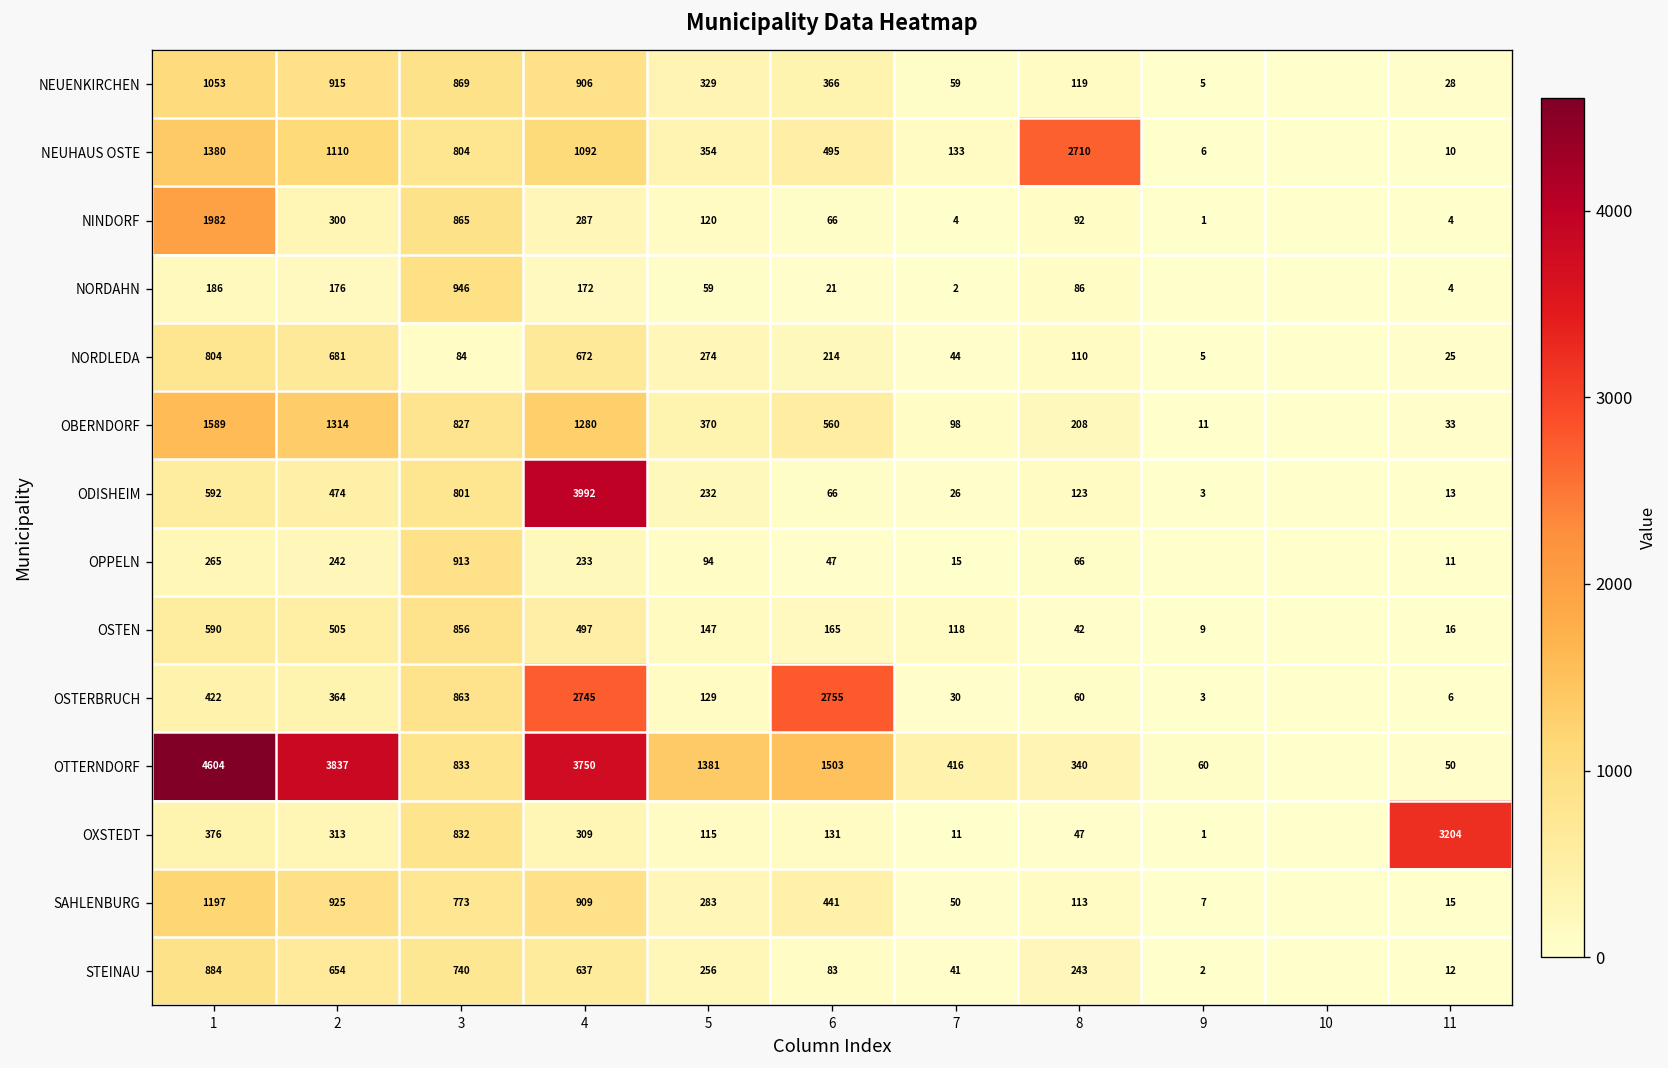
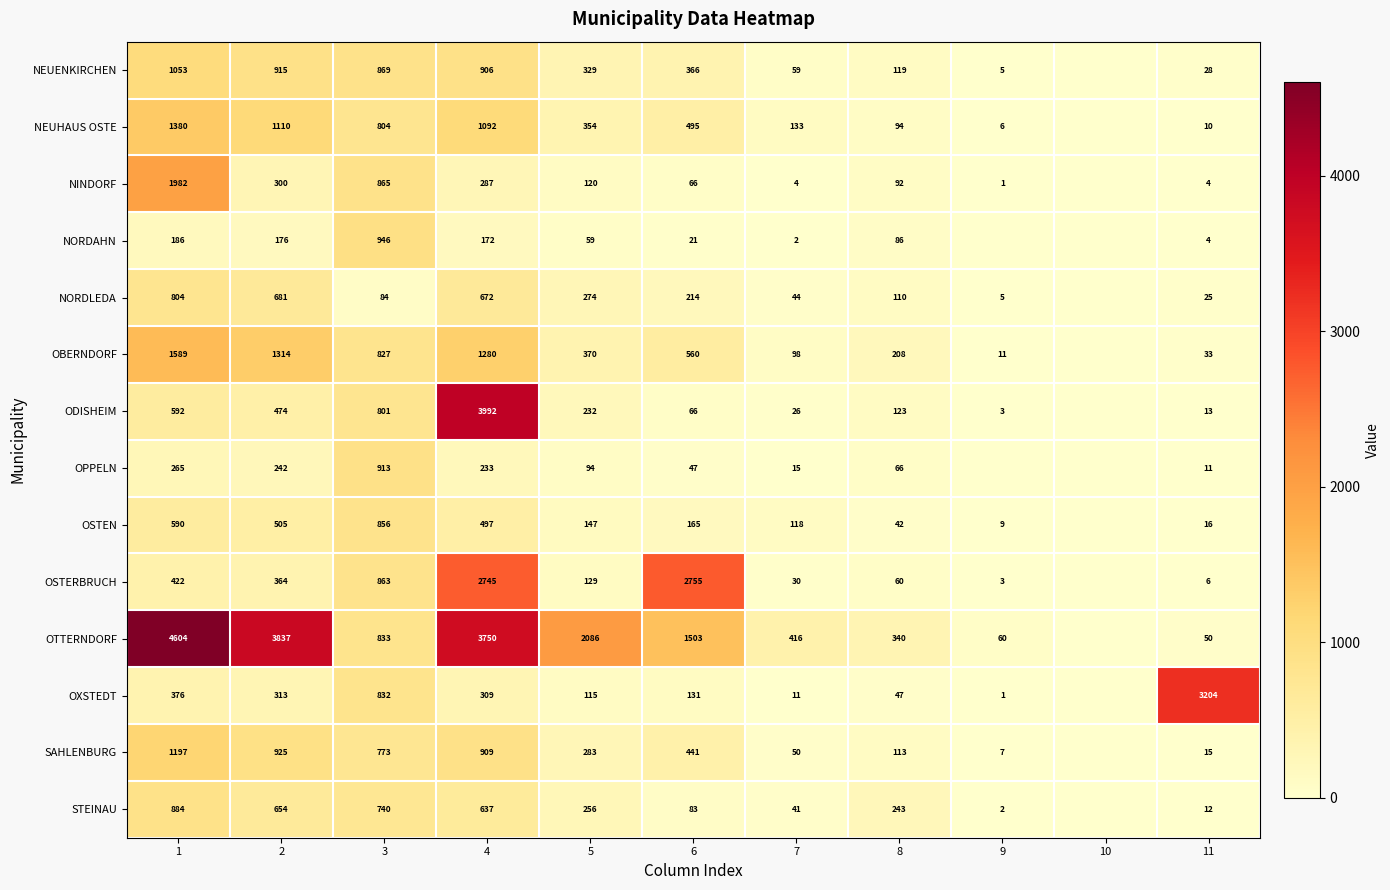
  {
    "NEUENKIRCHEN": {
      "1": 1053,
      "2": 915,
      "3": 869,
      "4": 906,
      "5": 329,
      "6": 366,
      "7": 59,
      "8": 119,
      "9": 5,
      "11": 28
    },
    "NEUHAUS OSTE": {
      "1": 1380,
      "2": 1110,
      "3": 804,
      "4": 1092,
      "5": 354,
      "6": 495,
      "7": 133,
-     "8": 2710,
+     "8": 94,
      "9": 6,
      "11": 10
    },
    "NINDORF": {
      "1": 1982,
      "2": 300,
      "3": 865,
      "4": 287,
      "5": 120,
      "6": 66,
      "7": 4,
      "8": 92,
      "9": 1,
      "11": 4
    },
    "NORDAHN": {
      "1": 186,
      "2": 176,
      "3": 946,
      "4": 172,
      "5": 59,
      "6": 21,
      "7": 2,
      "8": 86,
      "11": 4
    },
    "NORDLEDA": {
      "1": 804,
      "2": 681,
      "3": 84,
      "4": 672,
      "5": 274,
      "6": 214,
      "7": 44,
      "8": 110,
      "9": 5,
      "11": 25
    },
    "OBERNDORF": {
      "1": 1589,
      "2": 1314,
      "3": 827,
      "4": 1280,
      "5": 370,
      "6": 560,
      "7": 98,
      "8": 208,
      "9": 11,
      "11": 33
    },
    "ODISHEIM": {
      "1": 592,
      "2": 474,
      "3": 801,
      "4": 3992,
      "5": 232,
      "6": 66,
      "7": 26,
      "8": 123,
      "9": 3,
      "11": 13
    },
    "OPPELN": {
      "1": 265,
      "2": 242,
      "3": 913,
      "4": 233,
      "5": 94,
      "6": 47,
      "7": 15,
      "8": 66,
      "11": 11
    },
    "OSTEN": {
      "1": 590,
      "2": 505,
      "3": 856,
      "4": 497,
      "5": 147,
      "6": 165,
      "7": 118,
      "8": 42,
      "9": 9,
      "11": 16
    },
    "OSTERBRUCH": {
      "1": 422,
      "2": 364,
      "3": 863,
      "4": 2745,
      "5": 129,
      "6": 2755,
      "7": 30,
      "8": 60,
      "9": 3,
      "11": 6
    },
    "OTTERNDORF": {
      "1": 4604,
      "2": 3837,
      "3": 833,
      "4": 3750,
-     "5": 1381,
+     "5": 2086,
      "6": 1503,
      "7": 416,
      "8": 340,
      "9": 60,
      "11": 50
    },
    "OXSTEDT": {
      "1": 376,
      "2": 313,
      "3": 832,
      "4": 309,
      "5": 115,
      "6": 131,
      "7": 11,
      "8": 47,
      "9": 1,
      "11": 3204
    },
    "SAHLENBURG": {
      "1": 1197,
      "2": 925,
      "3": 773,
      "4": 909,
      "5": 283,
      "6": 441,
      "7": 50,
      "8": 113,
      "9": 7,
      "11": 15
    },
    "STEINAU": {
      "1": 884,
      "2": 654,
      "3": 740,
      "4": 637,
      "5": 256,
      "6": 83,
      "7": 41,
      "8": 243,
      "9": 2,
      "11": 12
    }
  }
